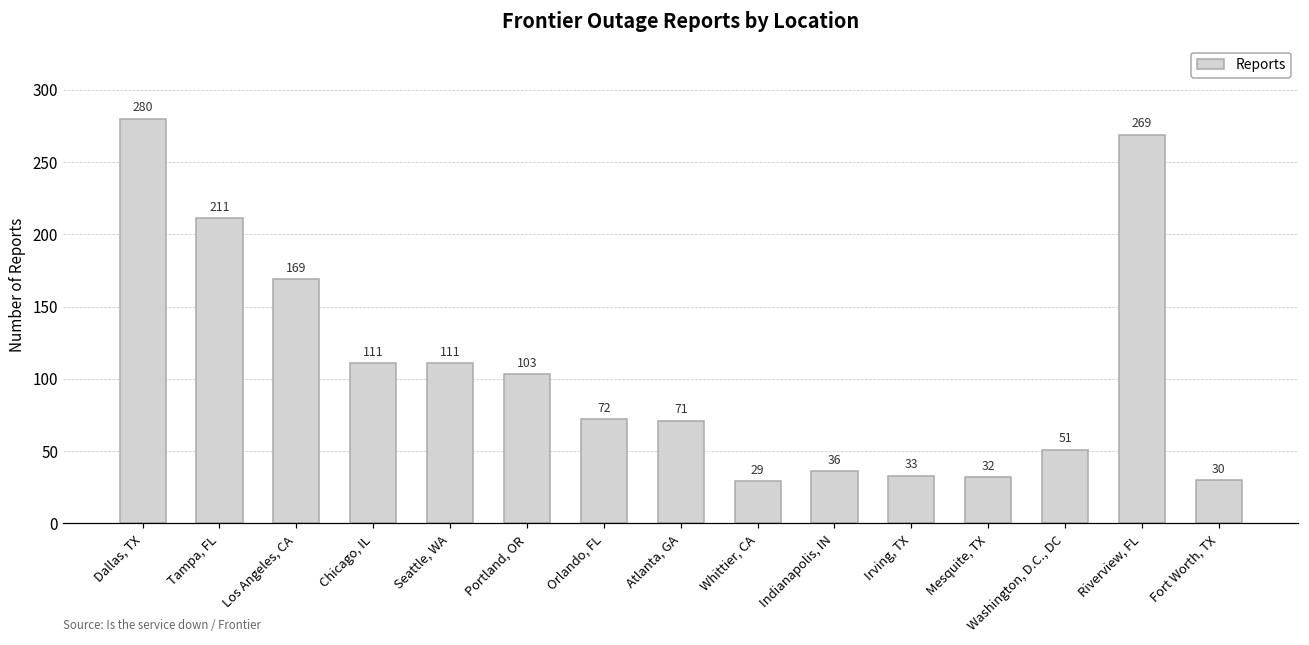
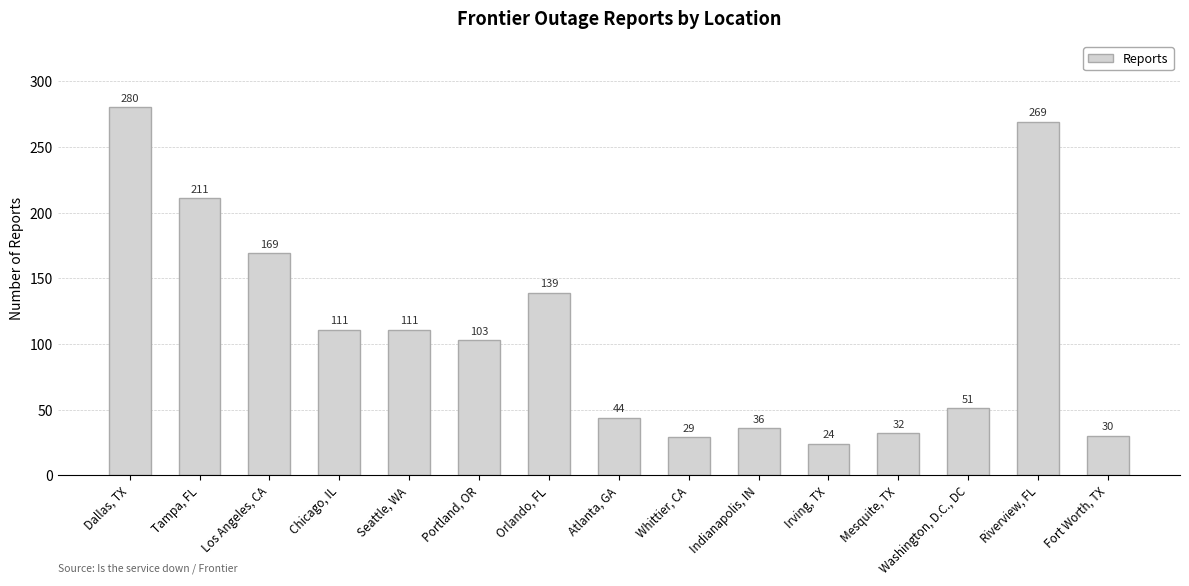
  {
    "Dallas, TX": 280,
    "Tampa, FL": 211,
    "Los Angeles, CA": 169,
    "Chicago, IL": 111,
    "Seattle, WA": 111,
    "Portland, OR": 103,
-   "Orlando, FL": 72,
-   "Atlanta, GA": 71,
+   "Orlando, FL": 139,
+   "Atlanta, GA": 44,
    "Whittier, CA": 29,
    "Indianapolis, IN": 36,
-   "Irving, TX": 33,
+   "Irving, TX": 24,
    "Mesquite, TX": 32,
    "Washington, D.C., DC": 51,
    "Riverview, FL": 269,
    "Fort Worth, TX": 30
  }
